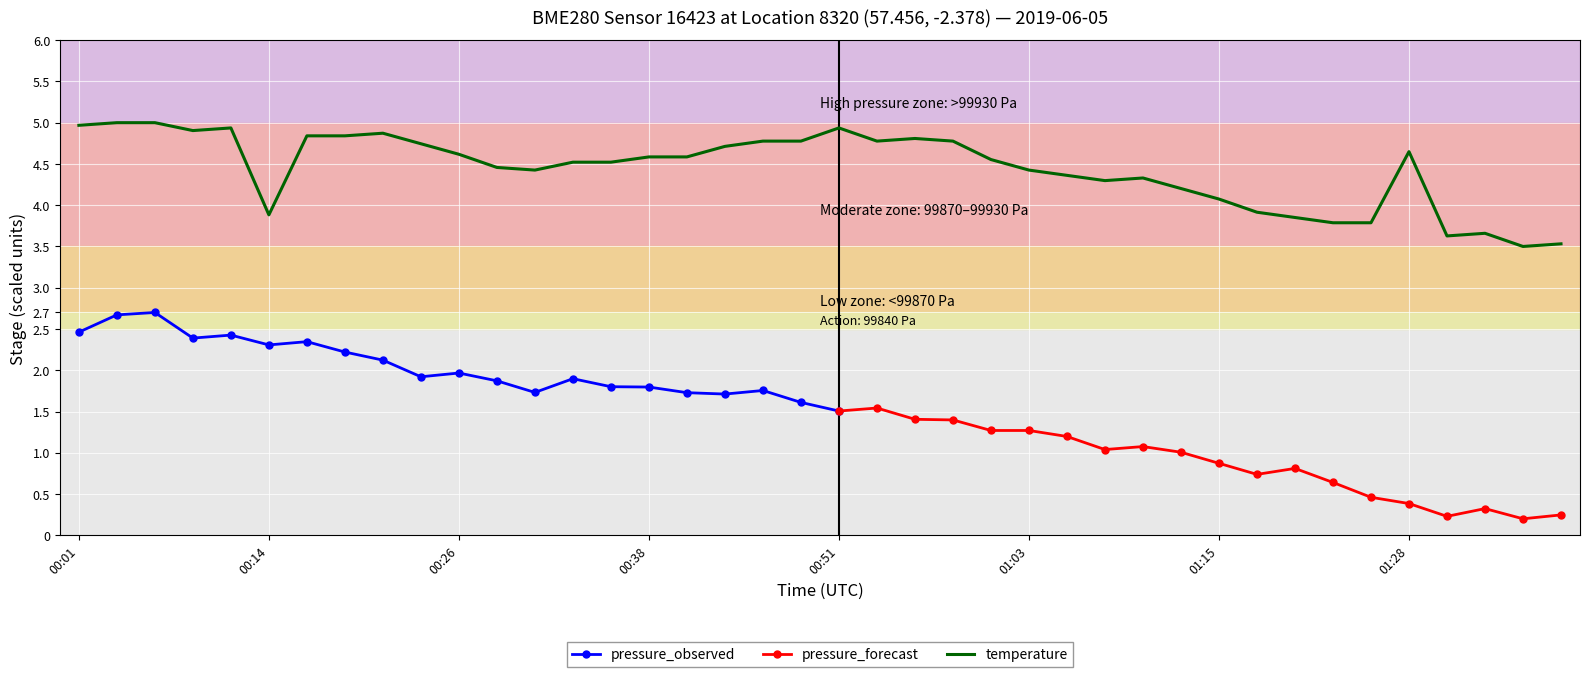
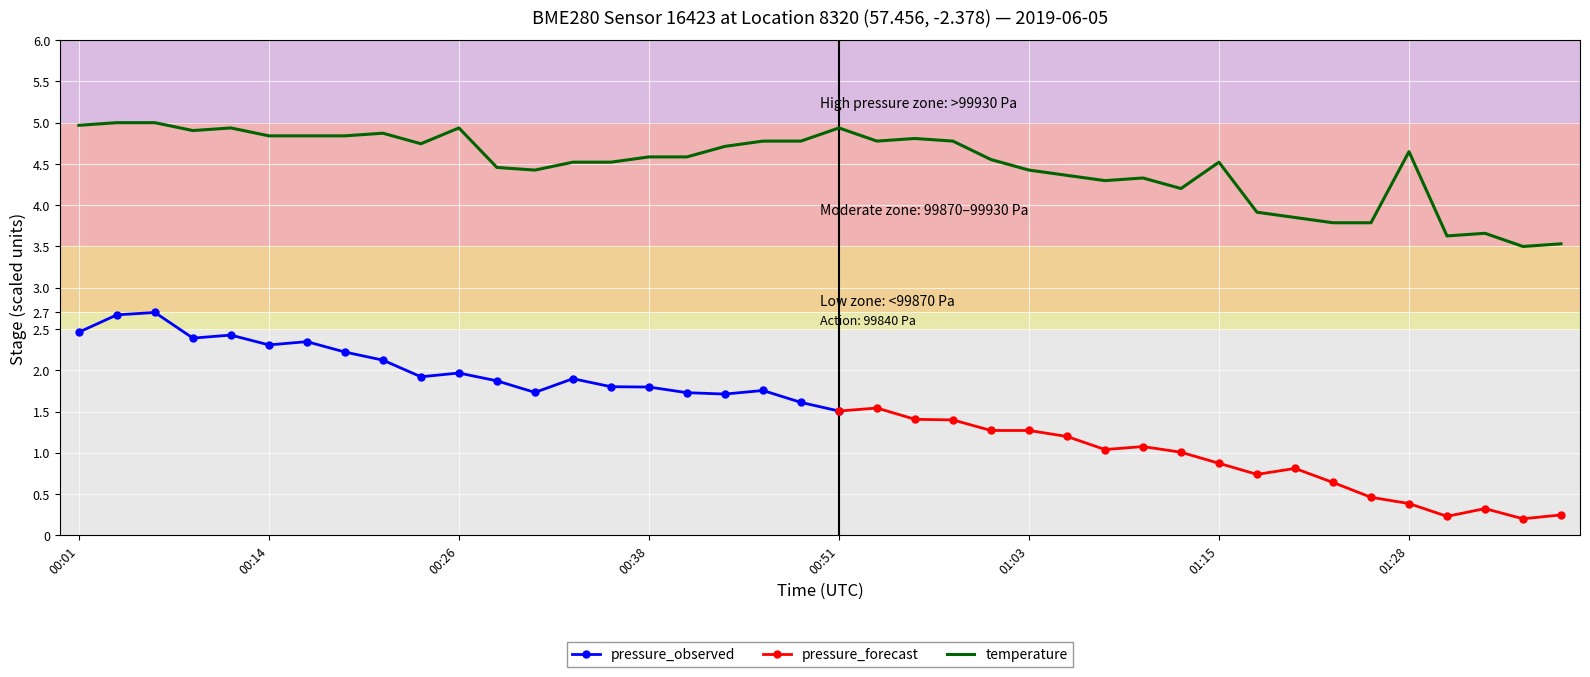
  {
    "pressure_observed": {
      "00:01": 2.5,
      "00:14": 2.3,
      "00:26": 2.0,
      "00:38": 1.8
    },
    "pressure_forecast": {
      "01:03": 1.3,
      "01:15": 0.9,
      "01:28": 0.4
    },
    "temperature": {
      "00:01": 5.0,
-     "00:14": 3.9,
-     "00:26": 4.6,
+     "00:14": 4.8,
+     "00:26": 4.9,
      "00:38": 4.6,
      "01:03": 4.4,
-     "01:15": 4.1,
+     "01:15": 4.5,
      "01:28": 4.6
    }
  }
